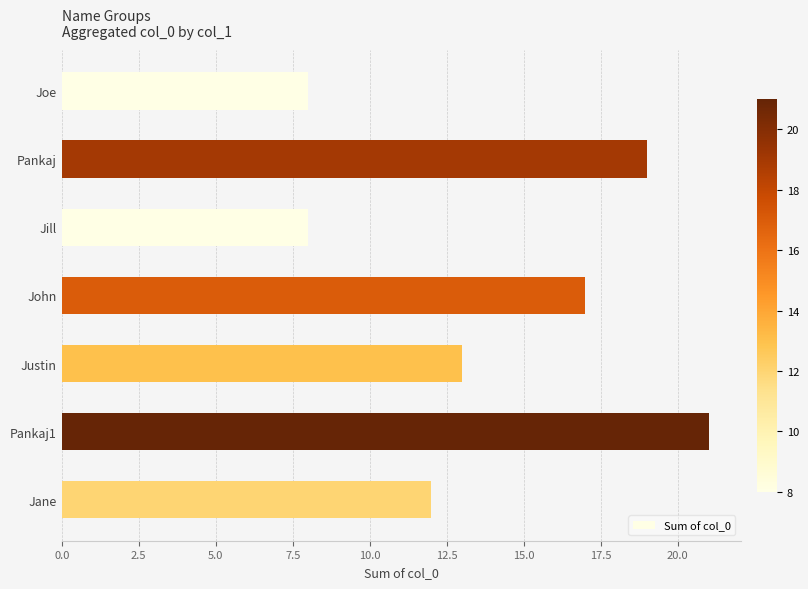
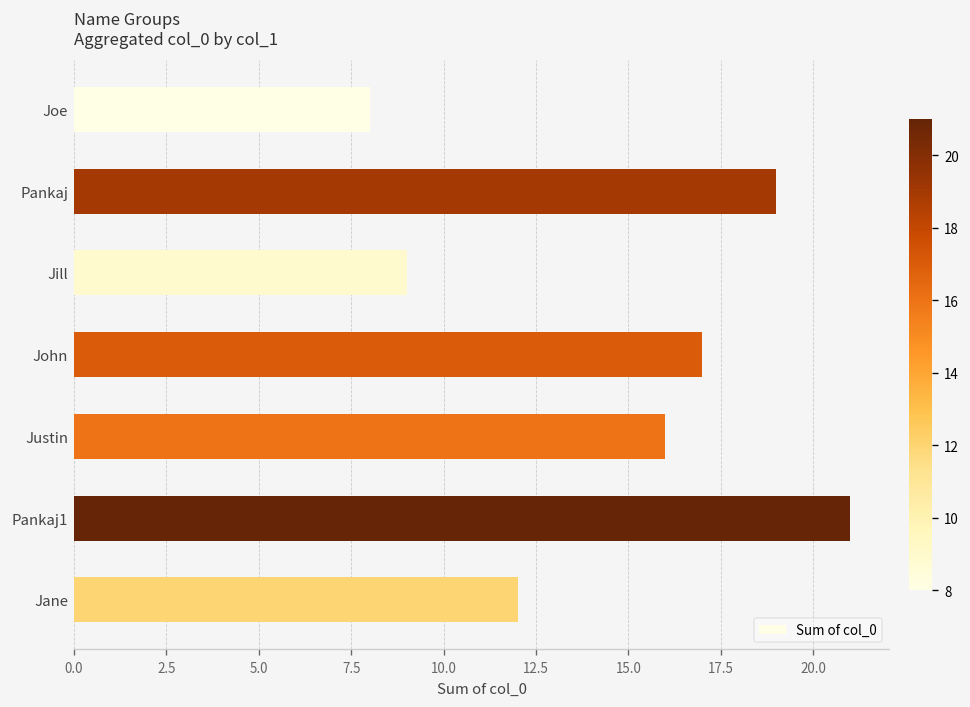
  {
    "Joe": 8,
    "Pankaj": 19,
-   "Jill": 8,
+   "Jill": 9,
    "John": 17,
-   "Justin": 13,
+   "Justin": 16,
    "Pankaj1": 21,
    "Jane": 12
  }
